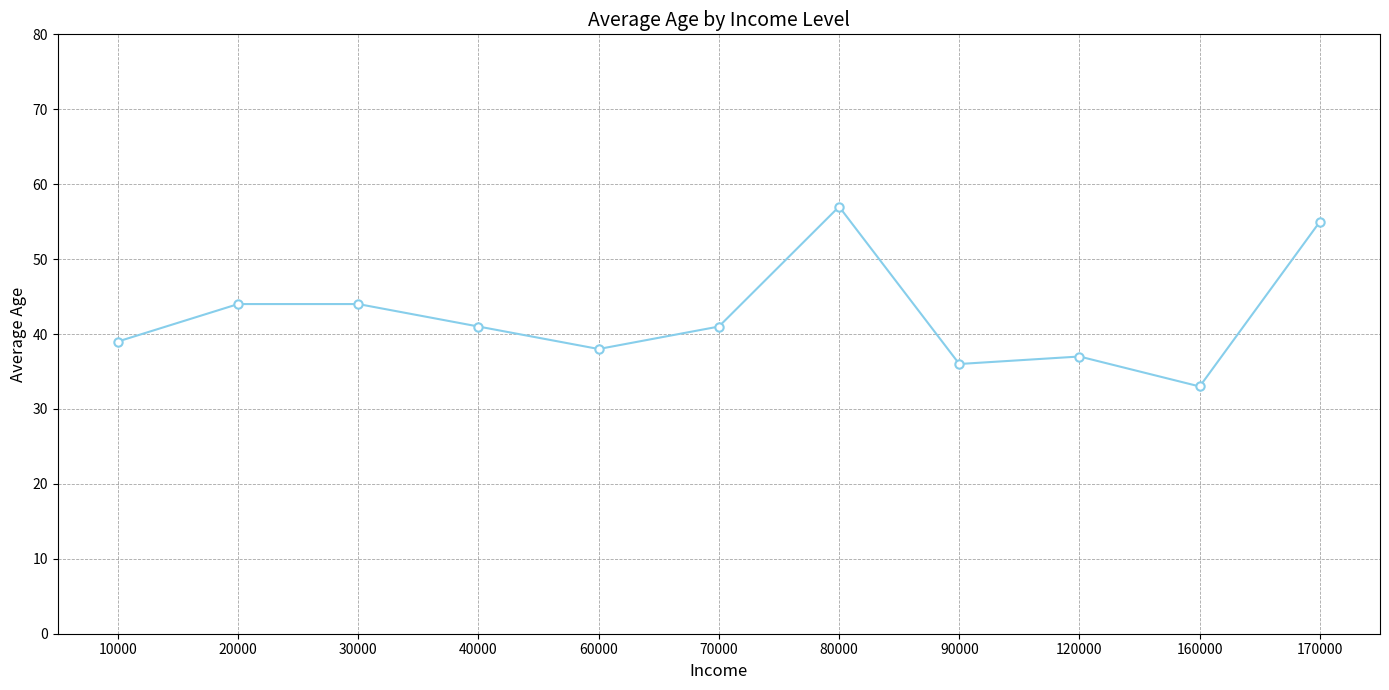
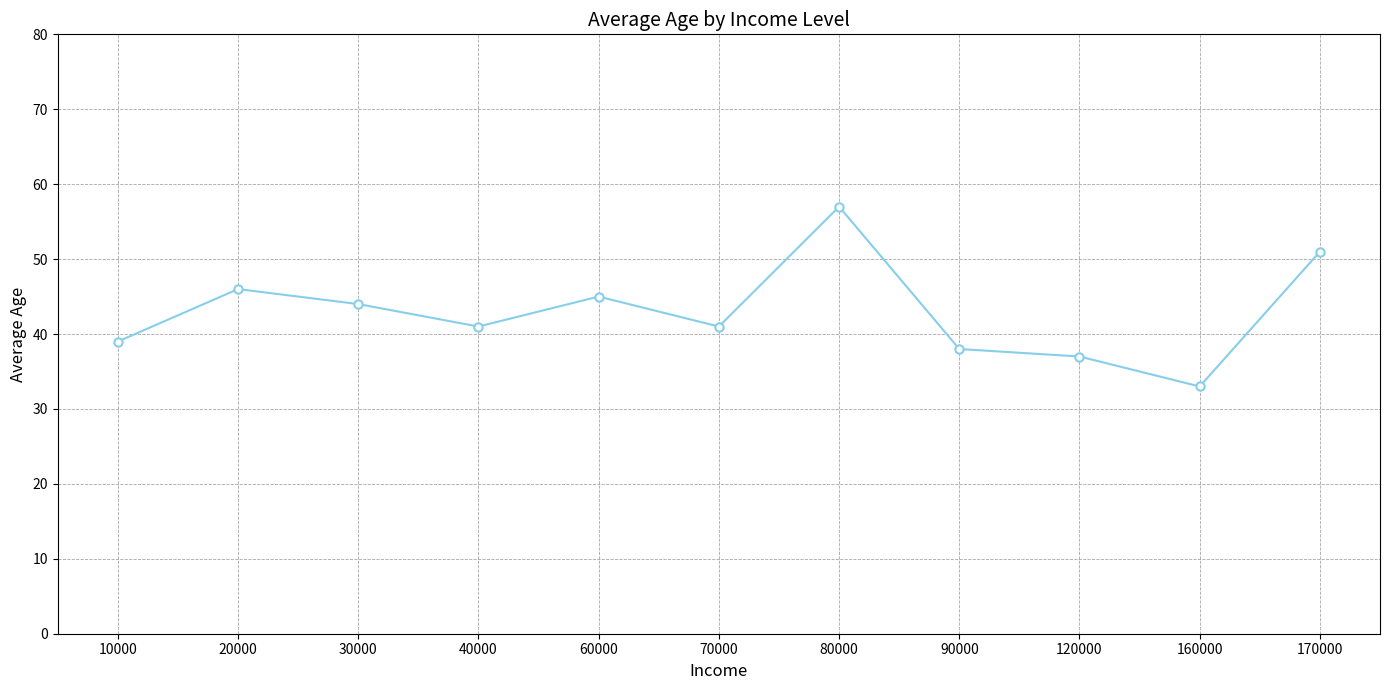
  {
    "10000": 39,
-   "20000": 44,
+   "20000": 46,
    "30000": 44,
    "40000": 41,
-   "60000": 38,
+   "60000": 45,
    "70000": 41,
    "80000": 57,
-   "90000": 36,
+   "90000": 38,
    "120000": 37,
    "160000": 33,
-   "170000": 55
+   "170000": 51
  }
